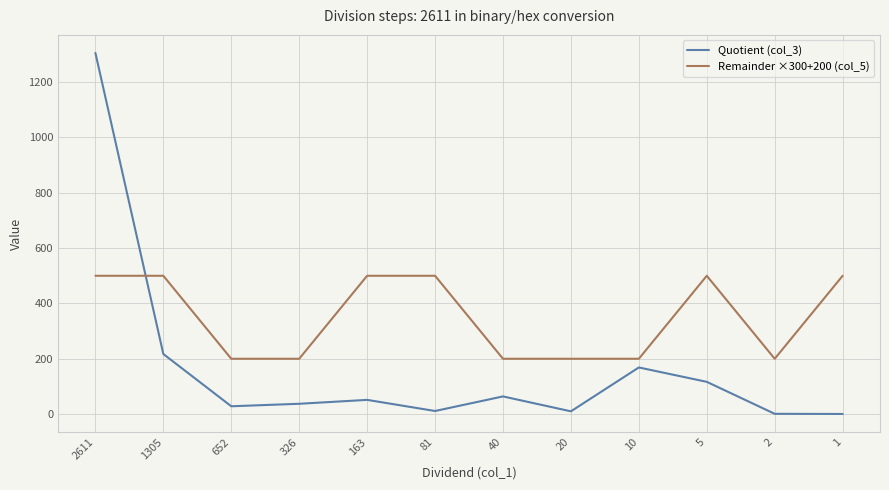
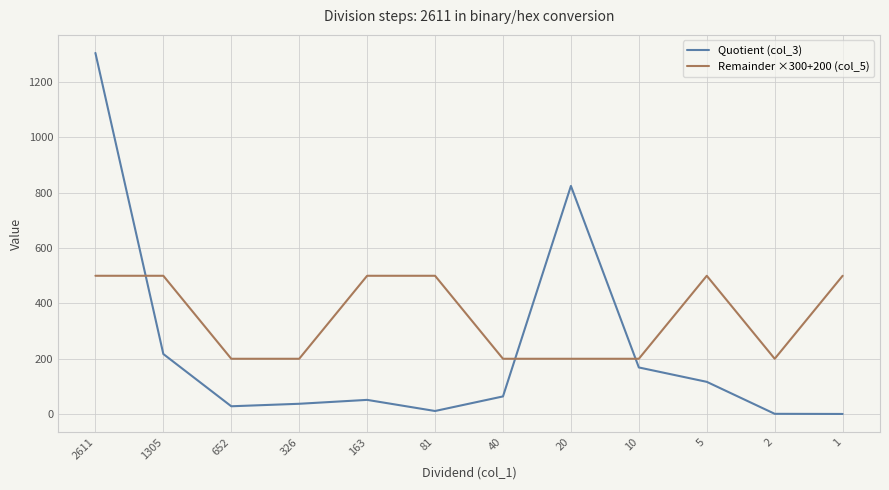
  {
    "Quotient (col_3)": {
      "2611": 1310,
      "1305": 220,
      "652": 30,
      "326": 40,
      "163": 50,
      "81": 10,
      "40": 60,
-     "20": 10,
+     "20": 820,
      "10": 170,
      "5": 120,
      "2": 0,
      "1": 0
    },
    "Remainder ×300+200 (col_5)": {
      "2611": 500,
      "1305": 500,
      "652": 200,
      "326": 200,
      "163": 500,
      "81": 500,
      "40": 200,
      "20": 200,
      "10": 200,
      "5": 500,
      "2": 200,
      "1": 500
    }
  }
